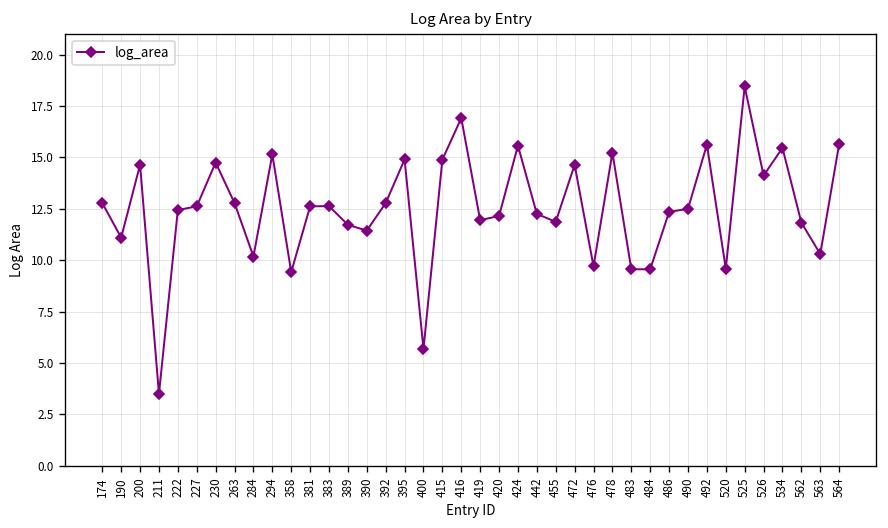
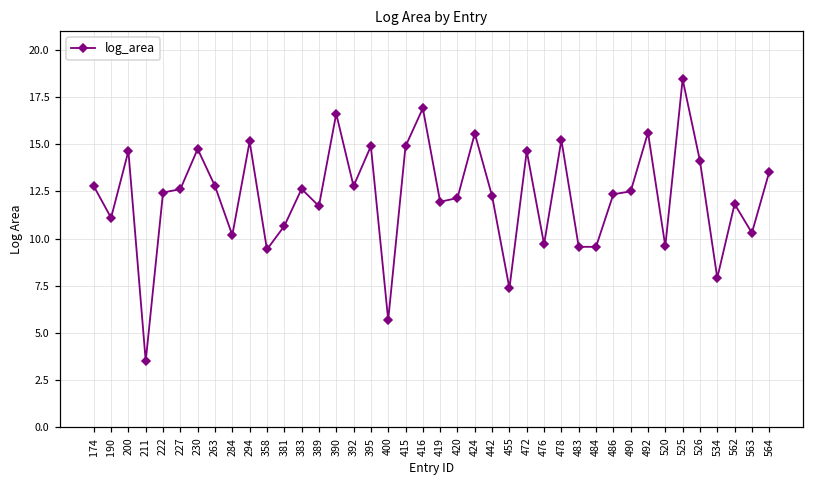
  {
    "174": 12.8,
    "190": 11.1,
    "200": 14.6,
    "211": 3.5,
    "222": 12.4,
    "227": 12.6,
    "230": 14.8,
    "263": 12.8,
    "284": 10.2,
    "294": 15.2,
    "358": 9.4,
-   "381": 12.6,
+   "381": 10.7,
    "383": 12.6,
    "389": 11.7,
-   "390": 11.4,
+   "390": 16.6,
    "392": 12.8,
    "395": 14.9,
    "400": 5.7,
    "415": 14.9,
    "416": 16.9,
    "419": 12.0,
    "420": 12.2,
    "424": 15.6,
    "442": 12.3,
-   "455": 11.9,
+   "455": 7.4,
    "472": 14.6,
    "476": 9.7,
    "478": 15.2,
    "483": 9.6,
    "484": 9.6,
    "486": 12.4,
    "490": 12.5,
    "492": 15.6,
    "520": 9.6,
    "525": 18.5,
    "526": 14.1,
-   "534": 15.5,
+   "534": 7.9,
    "562": 11.8,
    "563": 10.3,
-   "564": 15.7
+   "564": 13.5
  }
